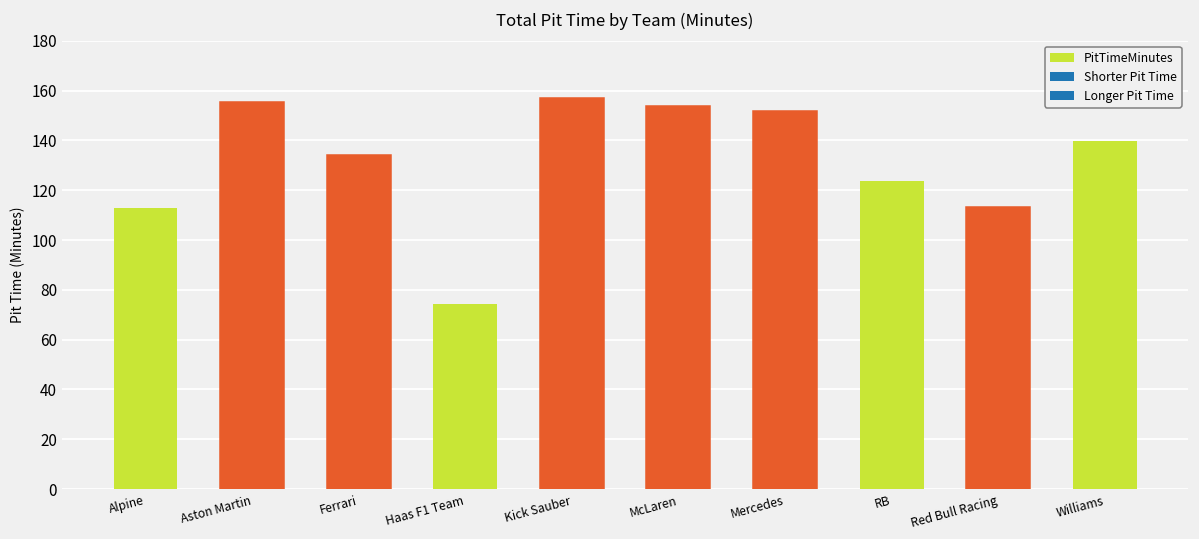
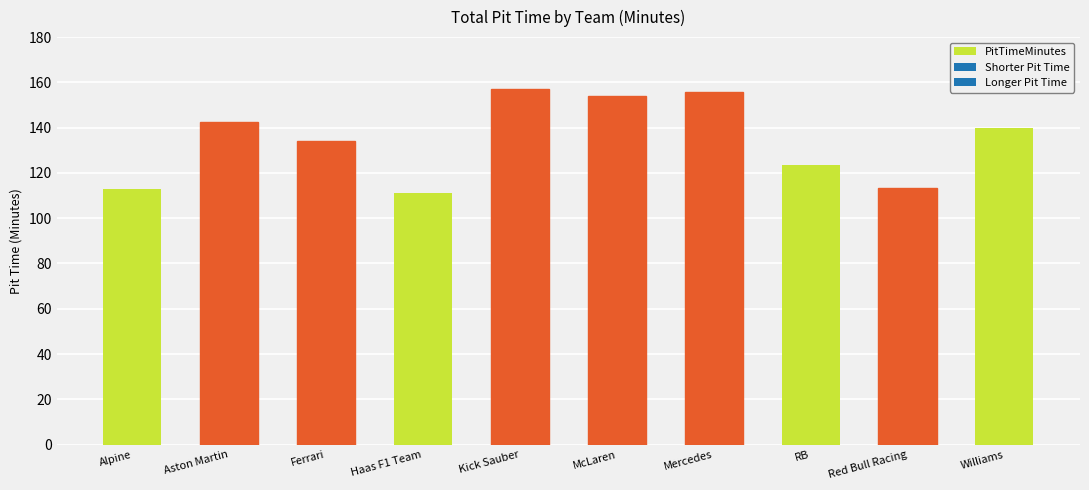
  {
    "Alpine": 113,
-   "Aston Martin": 156,
+   "Aston Martin": 143,
    "Ferrari": 134,
-   "Haas F1 Team": 74,
+   "Haas F1 Team": 111,
    "Kick Sauber": 157,
    "McLaren": 154,
-   "Mercedes": 152,
+   "Mercedes": 156,
    "RB": 124,
    "Red Bull Racing": 113,
    "Williams": 140
  }
